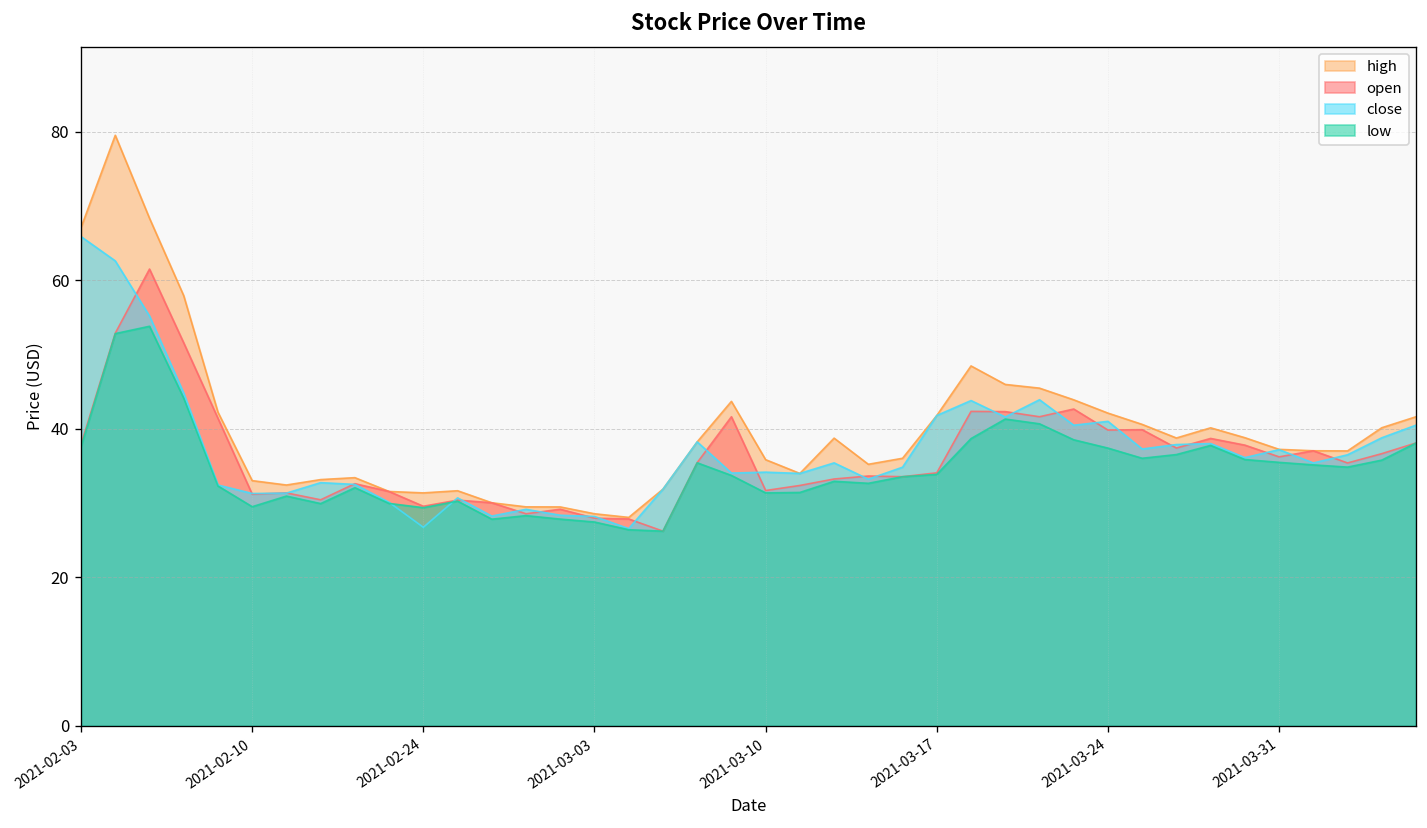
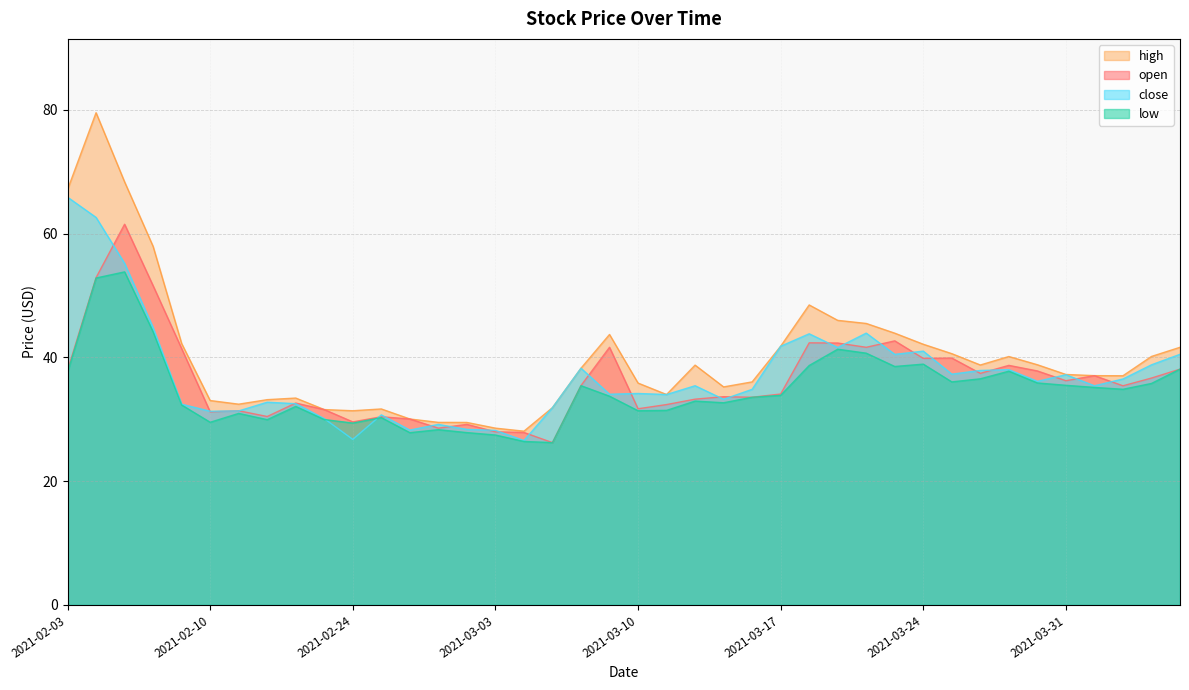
  {
    "close": {
      "2021-02-03": 66,
      "2021-02-24": 27,
      "2021-03-10": 34,
      "2021-03-24": 41
    },
    "low": {
      "2021-02-10": 30,
      "2021-03-03": 27,
-     "2021-03-24": 37,
+     "2021-03-24": 39,
      "2021-03-31": 35
    }
  }
